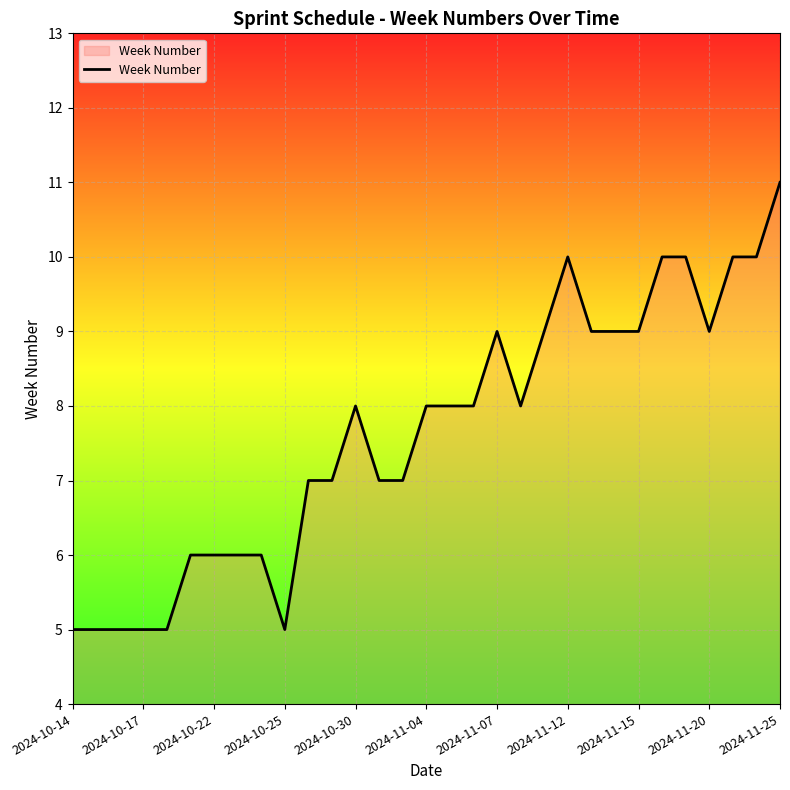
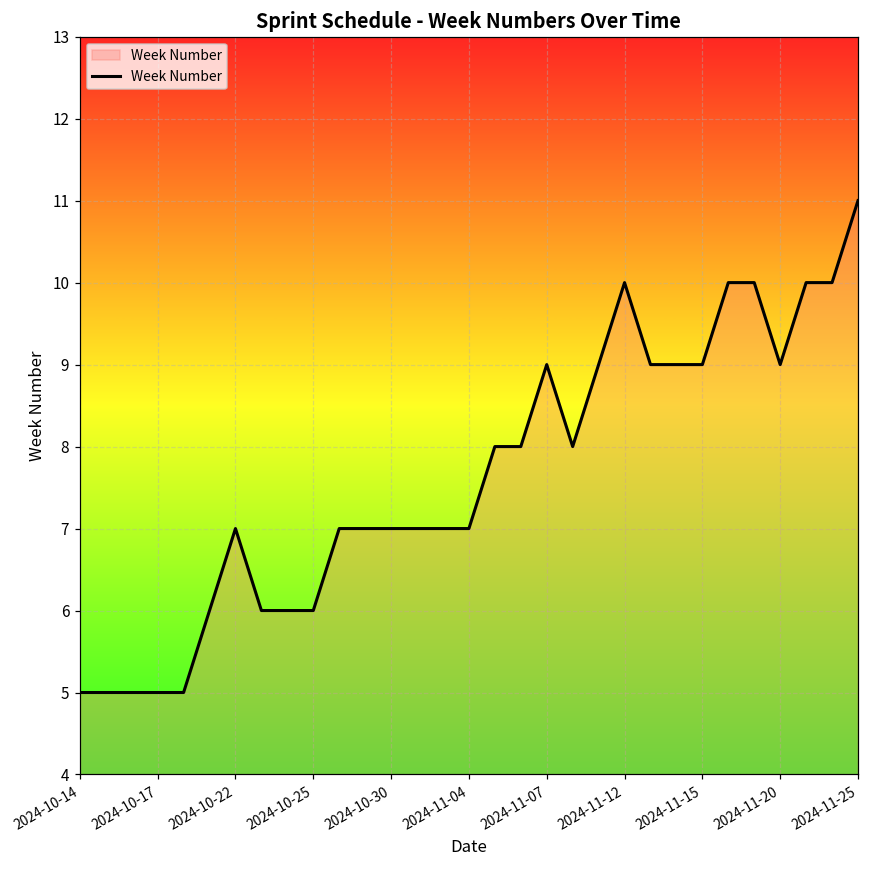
  {
    "2024-10-14": 5,
    "2024-10-17": 5,
-   "2024-10-22": 6,
-   "2024-10-25": 5,
-   "2024-10-30": 8,
-   "2024-11-04": 8,
+   "2024-10-22": 7,
+   "2024-10-25": 6,
+   "2024-10-30": 7,
+   "2024-11-04": 7,
    "2024-11-07": 9,
    "2024-11-12": 10,
    "2024-11-15": 9,
    "2024-11-20": 9,
    "2024-11-25": 11
  }
